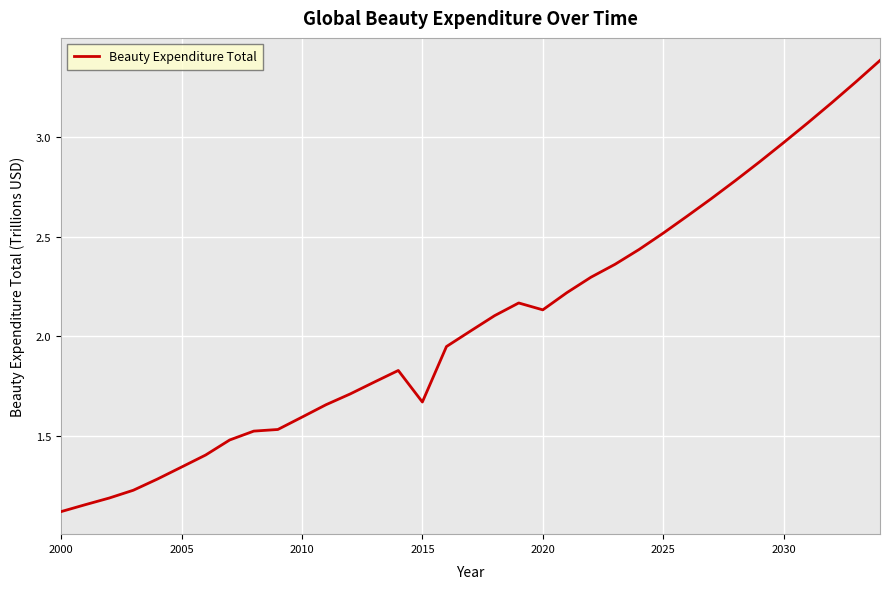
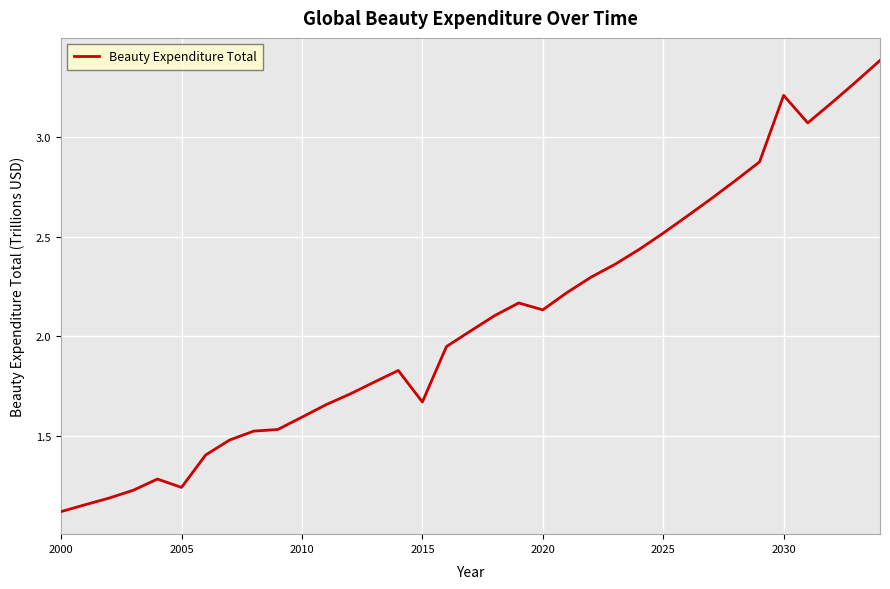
  {
    "2000": 1.12,
-   "2005": 1.34,
+   "2005": 1.24,
    "2010": 1.59,
    "2015": 1.67,
    "2020": 2.13,
    "2025": 2.52,
-   "2030": 2.97
+   "2030": 3.21
  }
